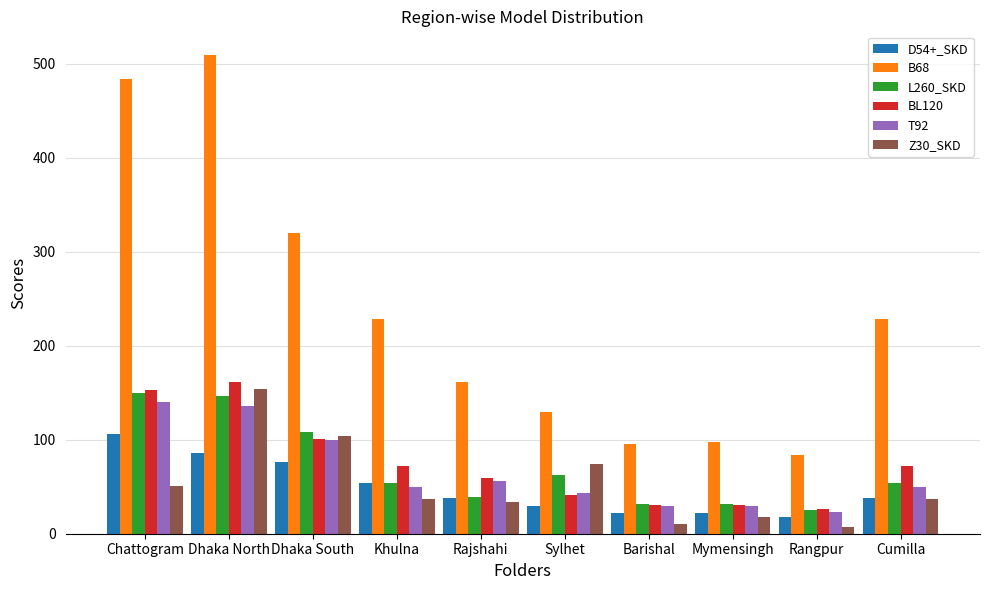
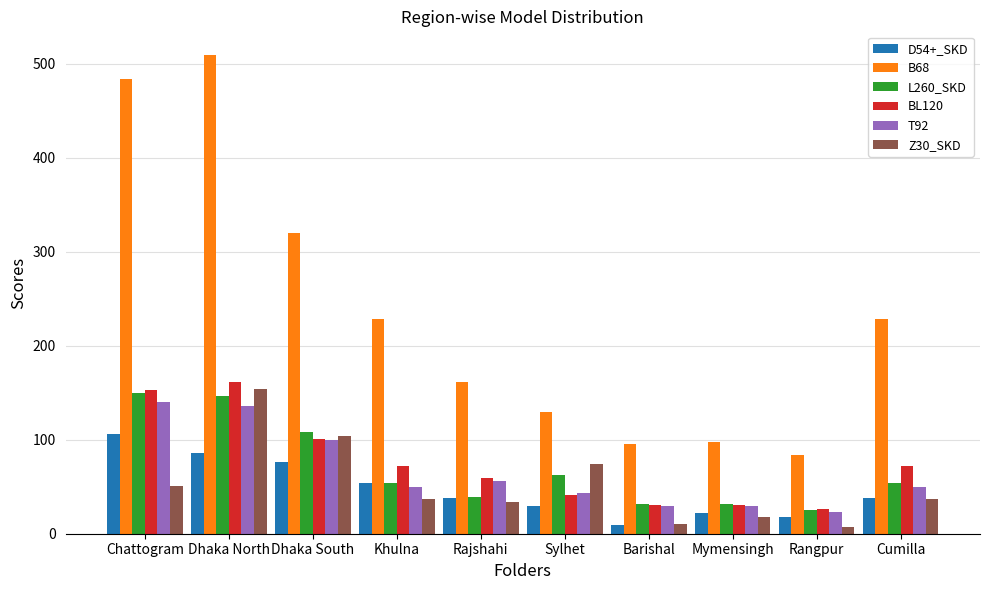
  {
    "D54+_SKD": {
      "Chattogram": 110,
      "Dhaka North": 90,
      "Dhaka South": 80,
      "Khulna": 50,
      "Rajshahi": 40,
      "Sylhet": 30,
-     "Barishal": 20,
+     "Barishal": 10,
      "Mymensingh": 20,
      "Rangpur": 20,
      "Cumilla": 40
    },
    "B68": {
      "Chattogram": 480,
      "Dhaka North": 510,
      "Dhaka South": 320,
      "Khulna": 230,
      "Rajshahi": 160,
      "Sylhet": 130,
      "Barishal": 100,
      "Mymensingh": 100,
      "Rangpur": 80,
      "Cumilla": 230
    },
    "L260_SKD": {
      "Chattogram": 150,
      "Dhaka North": 150,
      "Dhaka South": 110,
      "Khulna": 50,
      "Rajshahi": 40,
      "Sylhet": 60,
      "Barishal": 30,
      "Mymensingh": 30,
      "Rangpur": 30,
      "Cumilla": 50
    },
    "BL120": {
      "Chattogram": 150,
      "Dhaka North": 160,
      "Dhaka South": 100,
      "Khulna": 70,
      "Rajshahi": 60,
      "Sylhet": 40,
      "Barishal": 30,
      "Mymensingh": 30,
      "Rangpur": 30,
      "Cumilla": 70
    },
    "T92": {
      "Chattogram": 140,
      "Dhaka North": 140,
      "Dhaka South": 100,
      "Khulna": 50,
      "Rajshahi": 60,
      "Sylhet": 40,
      "Barishal": 30,
      "Mymensingh": 30,
      "Rangpur": 20,
      "Cumilla": 50
    },
    "Z30_SKD": {
      "Chattogram": 50,
      "Dhaka North": 150,
      "Dhaka South": 100,
      "Khulna": 40,
      "Rajshahi": 30,
      "Sylhet": 70,
      "Barishal": 10,
      "Mymensingh": 20,
      "Rangpur": 10,
      "Cumilla": 40
    }
  }
